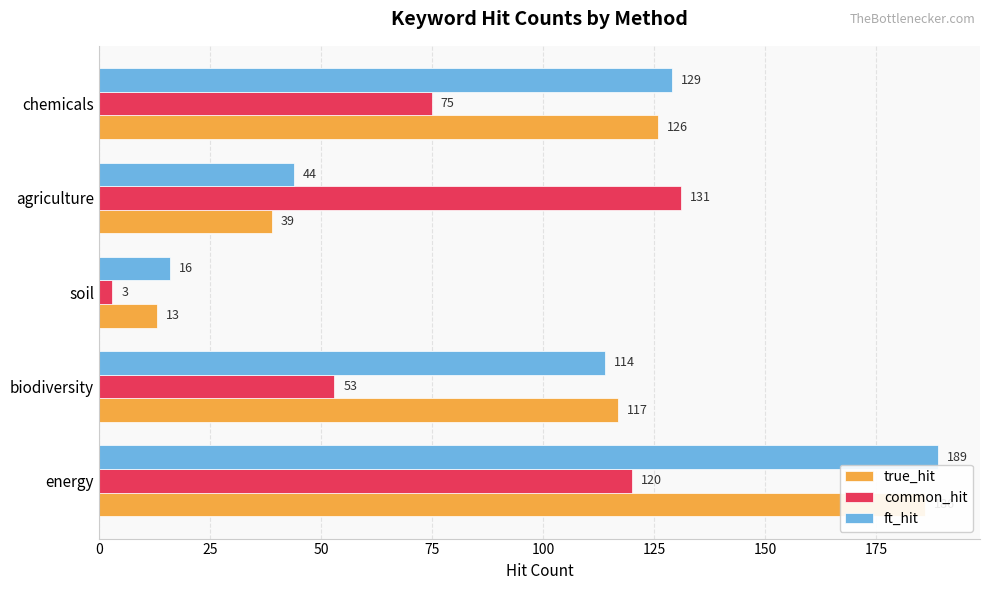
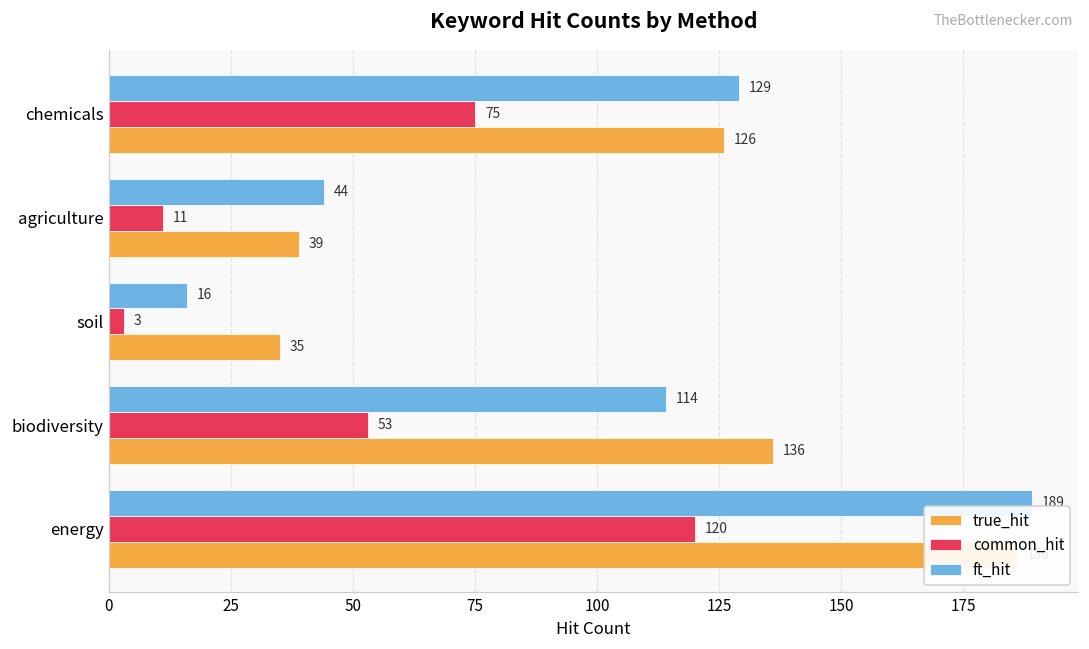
  {
    "true_hit": {
      "chemicals": 126,
      "agriculture": 39,
-     "soil": 13,
-     "biodiversity": 117
+     "soil": 35,
+     "biodiversity": 136
    },
    "common_hit": {
      "chemicals": 75,
-     "agriculture": 131,
+     "agriculture": 11,
      "soil": 3,
      "biodiversity": 53,
      "energy": 120
    },
    "ft_hit": {
      "chemicals": 129,
      "agriculture": 44,
      "soil": 16,
      "biodiversity": 114,
      "energy": 189
    }
  }
